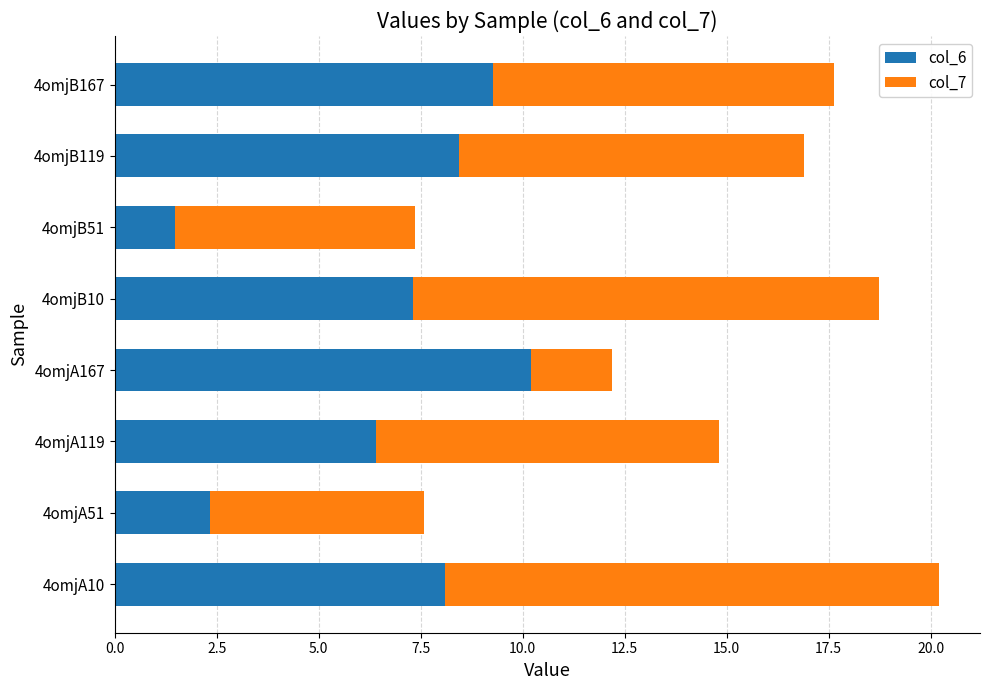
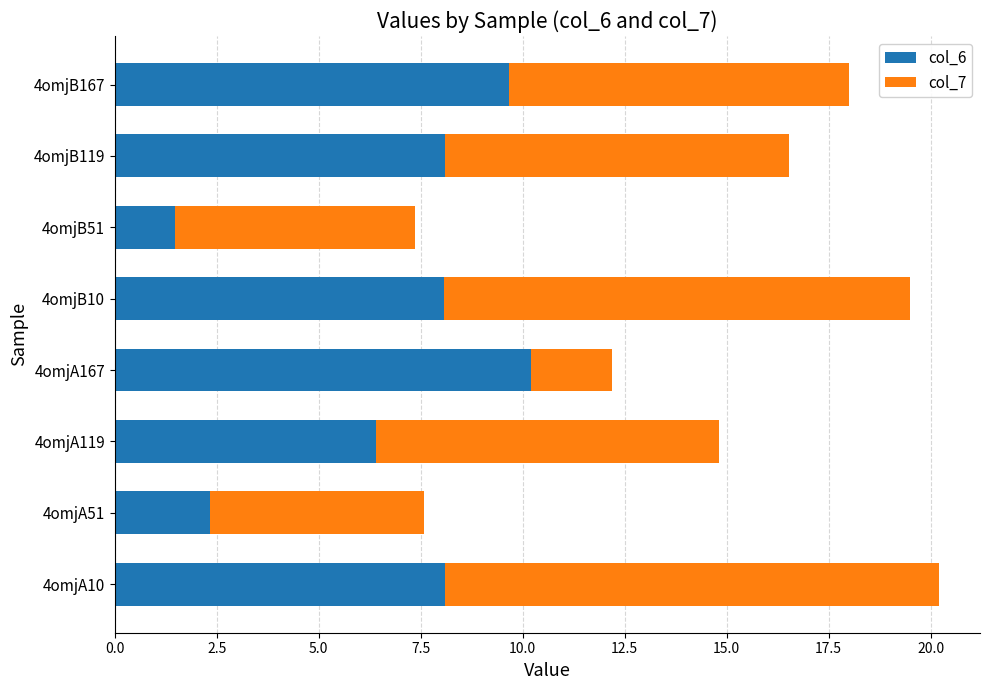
  {
    "col_6": {
-     "4omjB167": 9.3,
-     "4omjB119": 8.4,
+     "4omjB167": 9.7,
+     "4omjB119": 8.1,
      "4omjB51": 1.5,
-     "4omjB10": 7.3,
+     "4omjB10": 8.1,
      "4omjA167": 10.2,
      "4omjA119": 6.4,
      "4omjA51": 2.3,
      "4omjA10": 8.1
    },
    "col_7": {
      "4omjB167": 8.3,
      "4omjB119": 8.5,
      "4omjB51": 5.9,
      "4omjB10": 11.4,
      "4omjA167": 2.0,
      "4omjA119": 8.4,
      "4omjA51": 5.2,
      "4omjA10": 12.1
    }
  }
